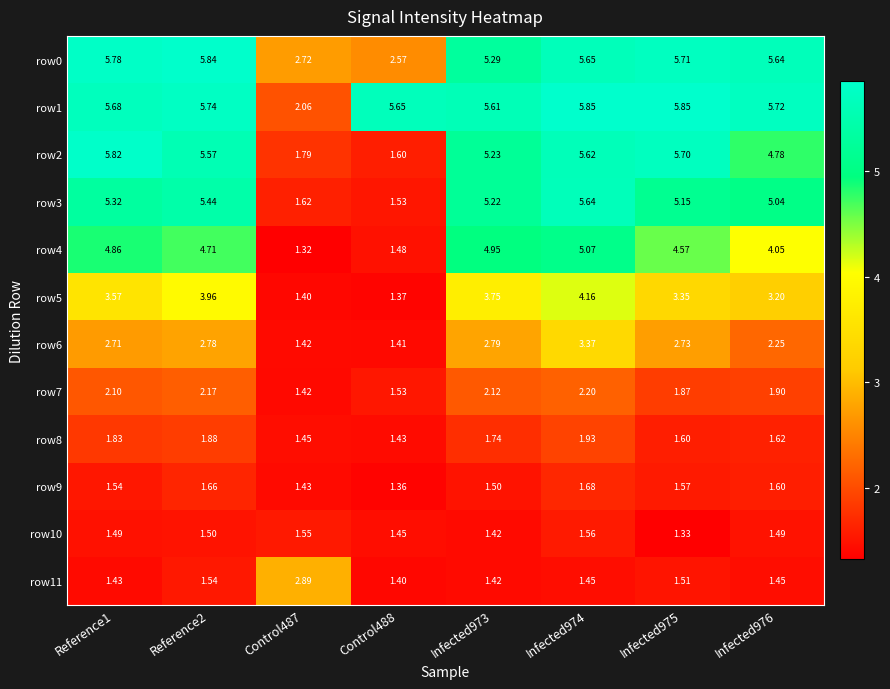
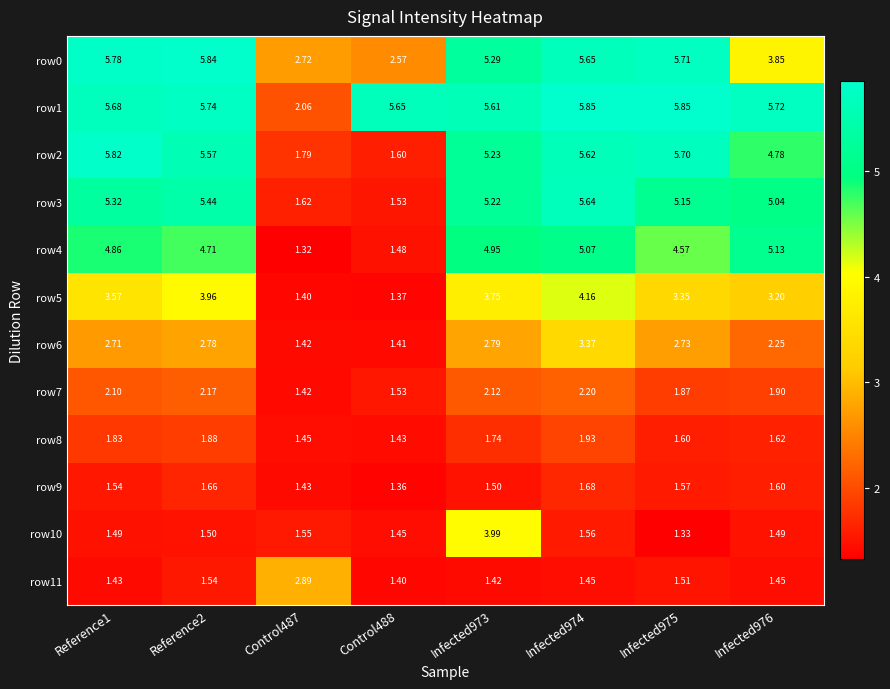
  {
    "row0": {
      "Reference1": 5.78,
      "Reference2": 5.84,
      "Control487": 2.72,
      "Control488": 2.57,
      "Infected973": 5.29,
      "Infected974": 5.65,
      "Infected975": 5.71,
-     "Infected976": 5.64
+     "Infected976": 3.85
    },
    "row1": {
      "Reference1": 5.68,
      "Reference2": 5.74,
      "Control487": 2.06,
      "Control488": 5.65,
      "Infected973": 5.61,
      "Infected974": 5.85,
      "Infected975": 5.85,
      "Infected976": 5.72
    },
    "row2": {
      "Reference1": 5.82,
      "Reference2": 5.57,
      "Control487": 1.79,
      "Control488": 1.60,
      "Infected973": 5.23,
      "Infected974": 5.62,
      "Infected975": 5.70,
      "Infected976": 4.78
    },
    "row3": {
      "Reference1": 5.32,
      "Reference2": 5.44,
      "Control487": 1.62,
      "Control488": 1.53,
      "Infected973": 5.22,
      "Infected974": 5.64,
      "Infected975": 5.15,
      "Infected976": 5.04
    },
    "row4": {
      "Reference1": 4.86,
      "Reference2": 4.71,
      "Control487": 1.32,
      "Control488": 1.48,
      "Infected973": 4.95,
      "Infected974": 5.07,
      "Infected975": 4.57,
-     "Infected976": 4.05
+     "Infected976": 5.13
    },
    "row5": {
      "Reference1": 3.57,
      "Reference2": 3.96,
      "Control487": 1.40,
      "Control488": 1.37,
      "Infected973": 3.75,
      "Infected974": 4.16,
      "Infected975": 3.35,
      "Infected976": 3.20
    },
    "row6": {
      "Reference1": 2.71,
      "Reference2": 2.78,
      "Control487": 1.42,
      "Control488": 1.41,
      "Infected973": 2.79,
      "Infected974": 3.37,
      "Infected975": 2.73,
      "Infected976": 2.25
    },
    "row7": {
      "Reference1": 2.10,
      "Reference2": 2.17,
      "Control487": 1.42,
      "Control488": 1.53,
      "Infected973": 2.12,
      "Infected974": 2.20,
      "Infected975": 1.87,
      "Infected976": 1.90
    },
    "row8": {
      "Reference1": 1.83,
      "Reference2": 1.88,
      "Control487": 1.45,
      "Control488": 1.43,
      "Infected973": 1.74,
      "Infected974": 1.93,
      "Infected975": 1.60,
      "Infected976": 1.62
    },
    "row9": {
      "Reference1": 1.54,
      "Reference2": 1.66,
      "Control487": 1.43,
      "Control488": 1.36,
      "Infected973": 1.50,
      "Infected974": 1.68,
      "Infected975": 1.57,
      "Infected976": 1.60
    },
    "row10": {
      "Reference1": 1.49,
      "Reference2": 1.50,
      "Control487": 1.55,
      "Control488": 1.45,
-     "Infected973": 1.42,
+     "Infected973": 3.99,
      "Infected974": 1.56,
      "Infected975": 1.33,
      "Infected976": 1.49
    },
    "row11": {
      "Reference1": 1.43,
      "Reference2": 1.54,
      "Control487": 2.89,
      "Control488": 1.40,
      "Infected973": 1.42,
      "Infected974": 1.45,
      "Infected975": 1.51,
      "Infected976": 1.45
    }
  }
